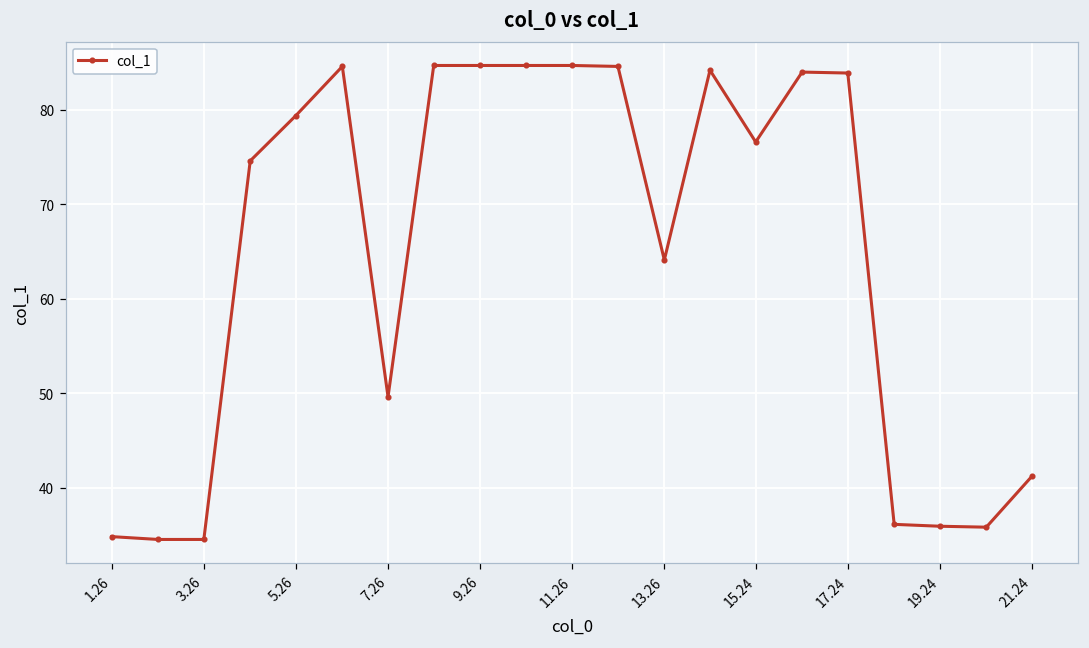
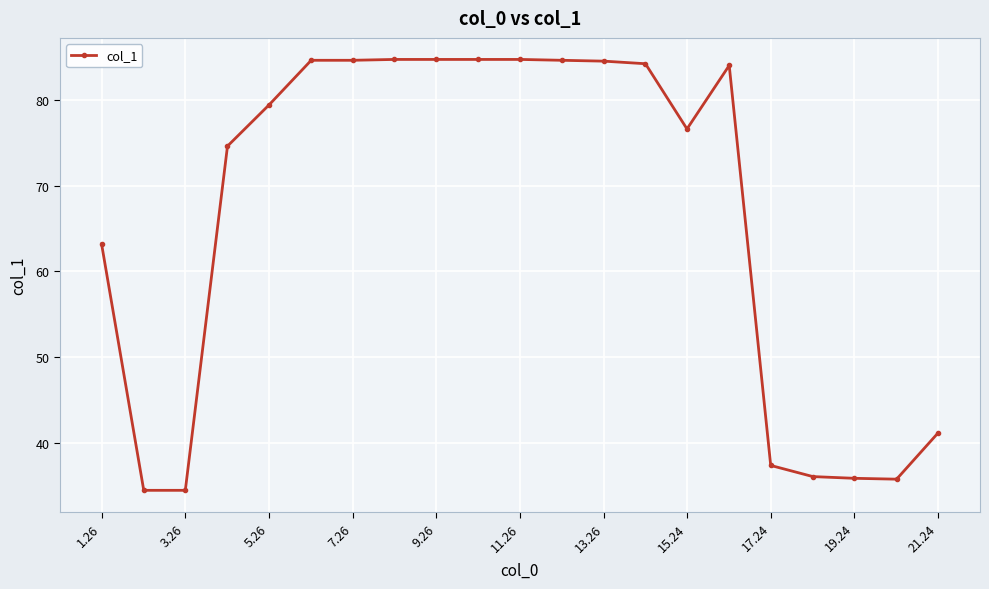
  {
-   "1.26": 35,
+   "1.26": 63,
    "3.26": 35,
    "5.26": 79,
-   "7.26": 50,
+   "7.26": 85,
    "9.26": 85,
    "11.26": 85,
-   "13.26": 64,
+   "13.26": 85,
    "15.24": 77,
-   "17.24": 84,
+   "17.24": 37,
    "19.24": 36,
    "21.24": 41
  }
